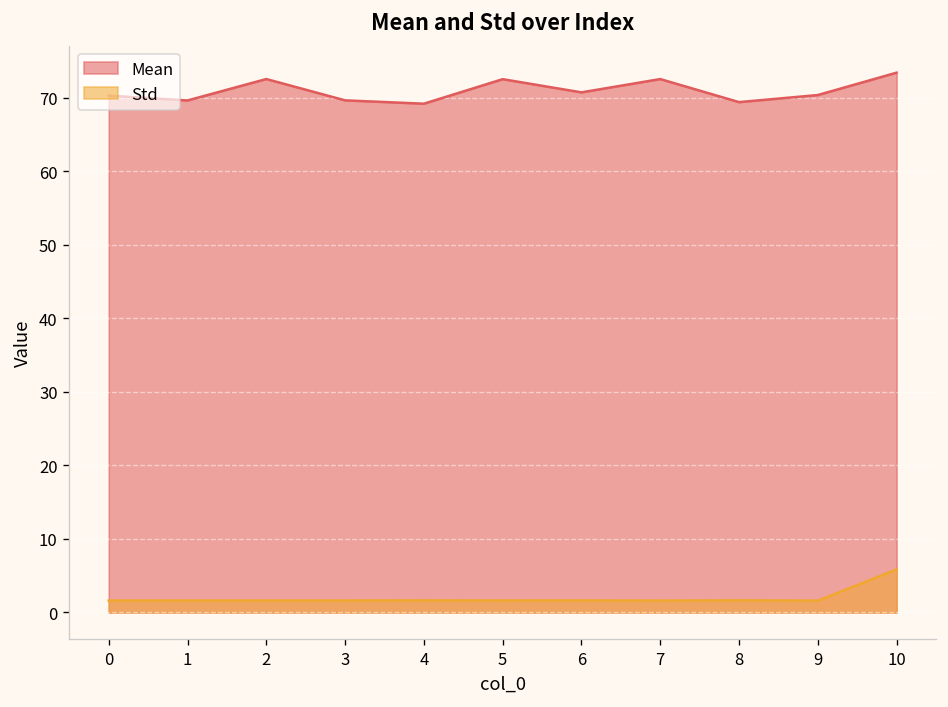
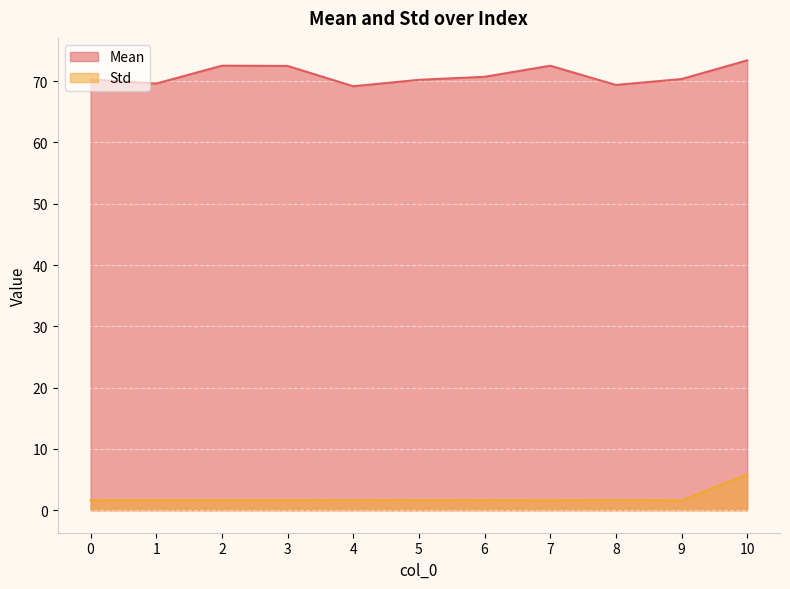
  {
    "Mean": {
      "1": 70,
      "2": 73,
-     "3": 70,
+     "3": 72,
      "4": 69,
-     "5": 73,
+     "5": 70,
      "6": 71,
      "7": 73,
      "8": 69,
      "9": 70,
      "10": 73
    },
    "Std": {
      "0": 2,
      "1": 2,
      "2": 2,
      "3": 2,
      "4": 2,
      "5": 2,
      "6": 2,
      "7": 2,
      "8": 2,
      "9": 2,
      "10": 6
    }
  }
